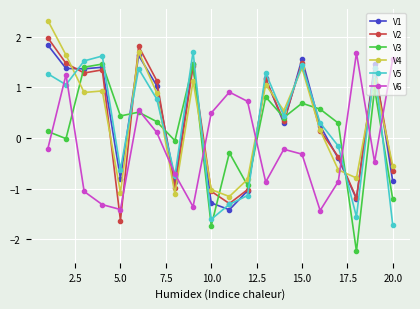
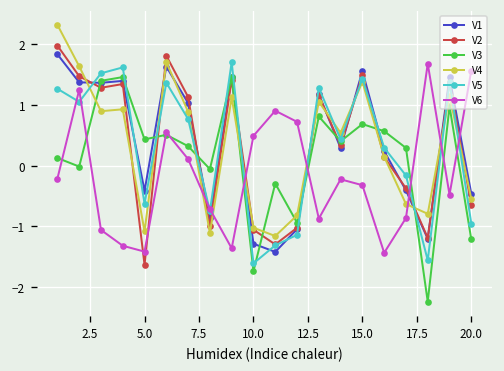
  {
    "V1": {
-     "5.0": -0.8,
+     "5.0": -0.4,
      "10.0": -1.3,
      "15.0": 1.6,
-     "20.0": -0.9
+     "20.0": -0.5
    },
    "V2": {
      "5.0": -1.6,
      "15.0": 1.5,
      "20.0": -0.7
    },
    "V3": {
      "5.0": 0.4,
      "10.0": -1.7,
      "15.0": 0.7,
      "20.0": -1.2
    },
    "V4": {
      "5.0": -1.1,
      "15.0": 1.4,
      "20.0": -0.5
    },
    "V5": {
      "5.0": -0.6,
      "10.0": -1.6,
      "15.0": 1.4,
-     "20.0": -1.7
+     "20.0": -1.0
    },
    "V6": {
      "5.0": -1.4,
      "10.0": 0.5,
      "15.0": -0.3
    }
  }
